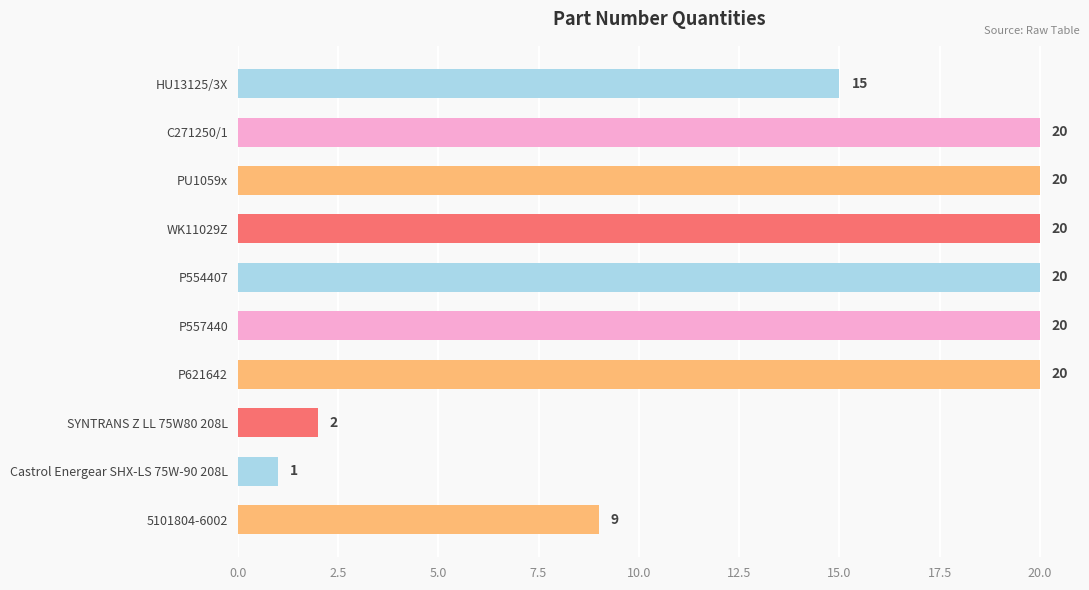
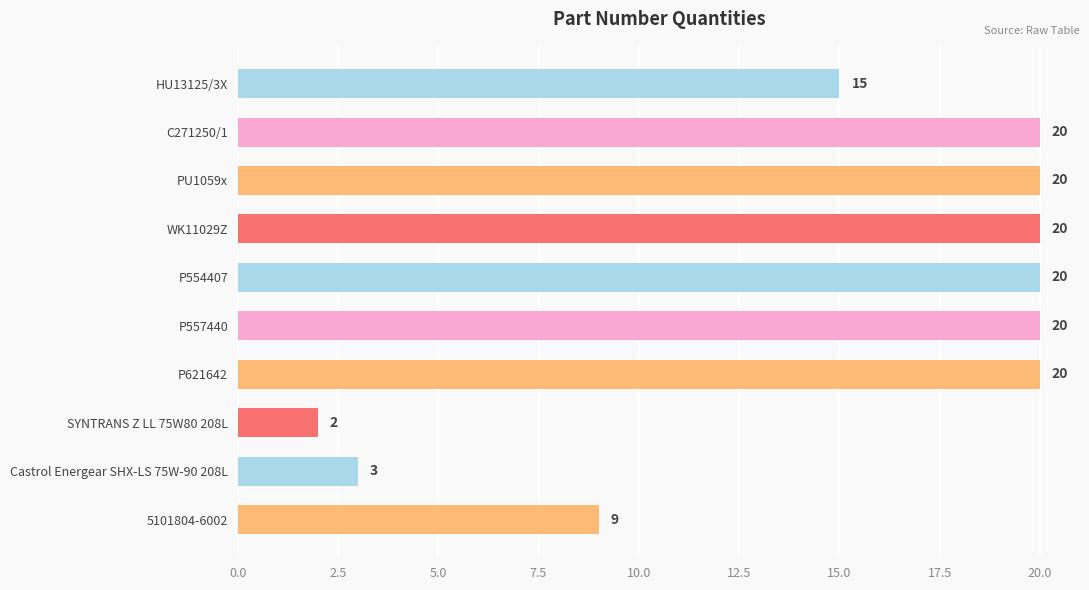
  {
    "HU13125/3X": 15,
    "C271250/1": 20,
    "PU1059x": 20,
    "WK11029Z": 20,
    "P554407": 20,
    "P557440": 20,
    "P621642": 20,
    "SYNTRANS Z LL 75W80 208L": 2,
-   "Castrol Energear SHX-LS 75W-90 208L": 1,
+   "Castrol Energear SHX-LS 75W-90 208L": 3,
    "5101804-6002": 9
  }
